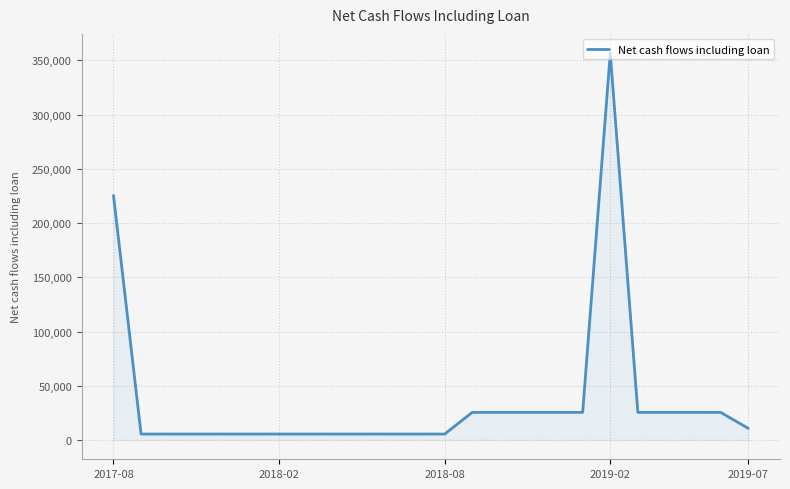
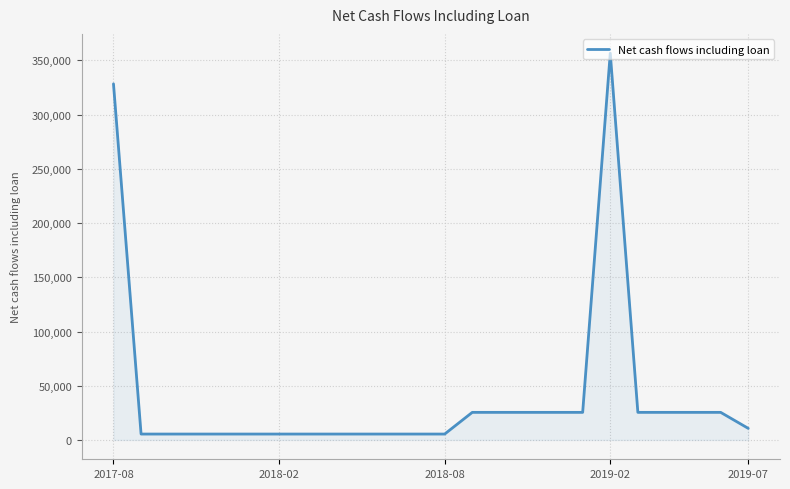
  {
-   "2017-08": "225,000",
+   "2017-08": "328,000",
    "2018-02": "5,000",
    "2018-08": "5,000",
    "2019-07": "11,000"
  }
